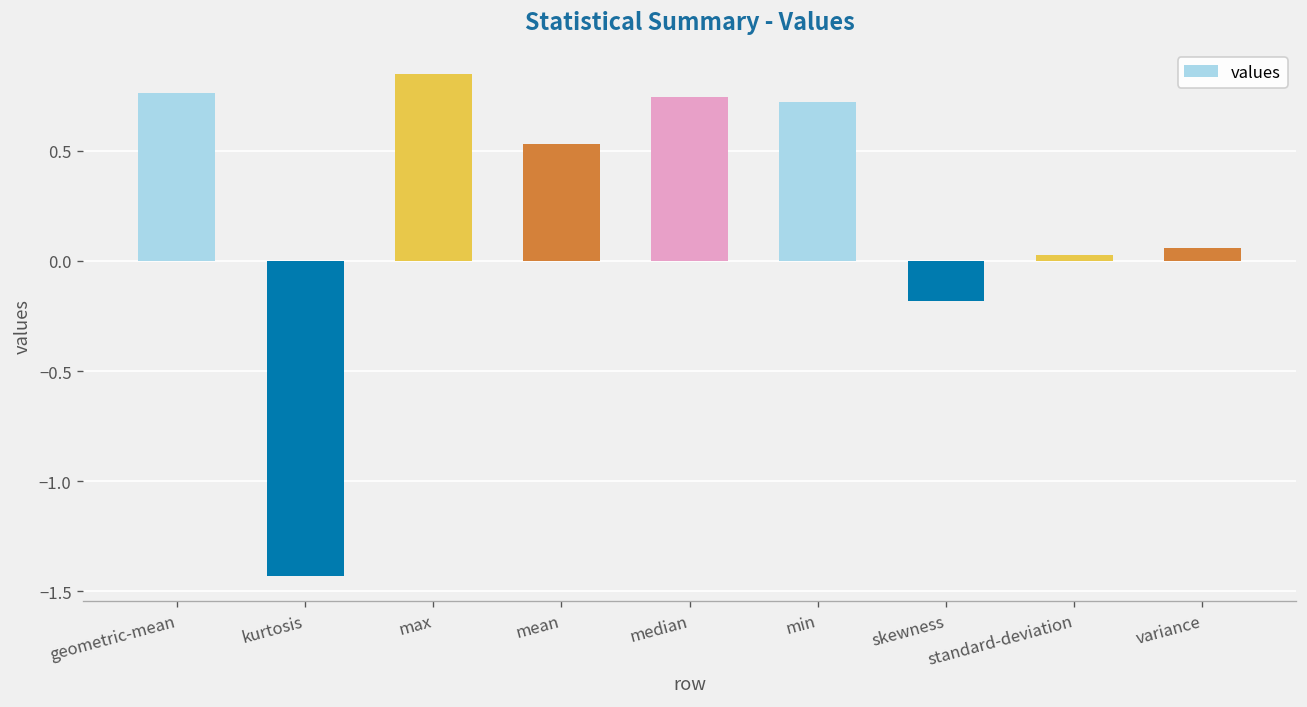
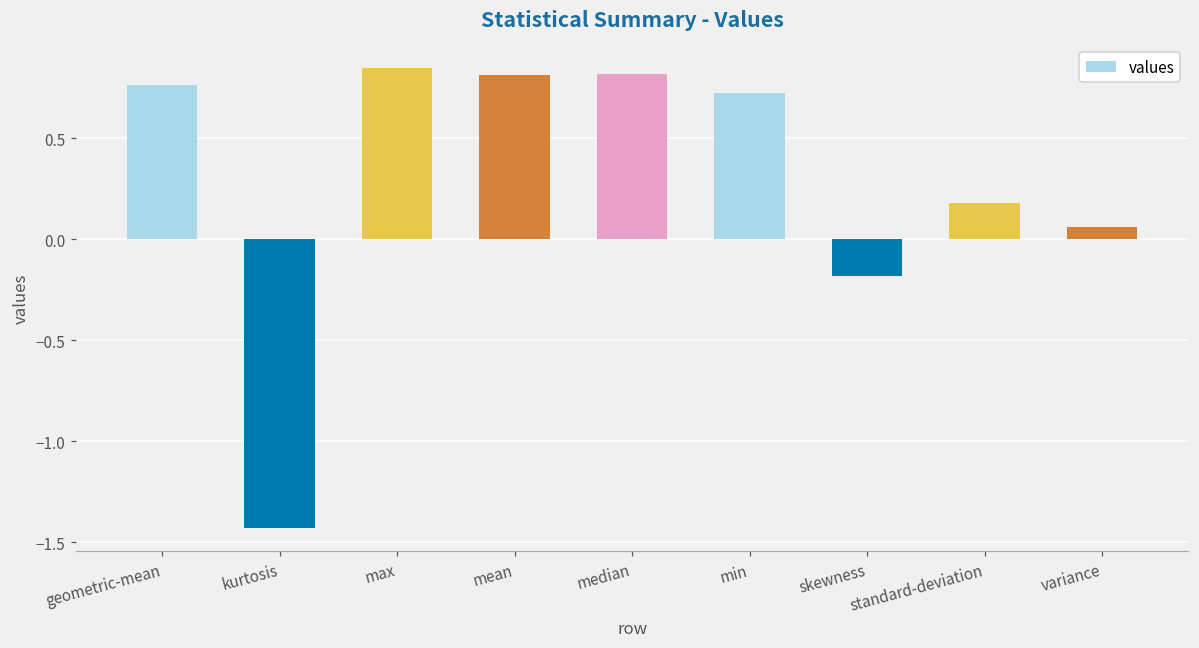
  {
    "geometric-mean": 0.76,
    "kurtosis": -1.43,
    "max": 0.85,
-   "mean": 0.53,
-   "median": 0.74,
+   "mean": 0.81,
+   "median": 0.82,
    "min": 0.72,
    "skewness": -0.18,
-   "standard-deviation": 0.03,
+   "standard-deviation": 0.18,
    "variance": 0.06
  }
